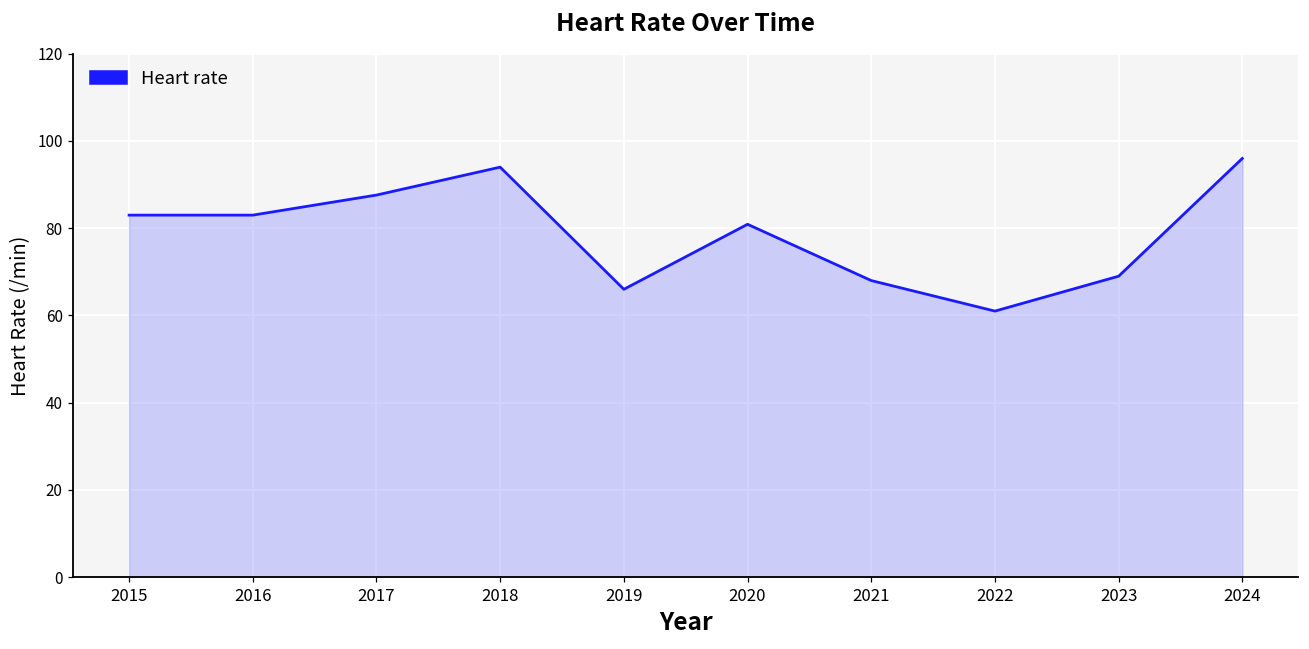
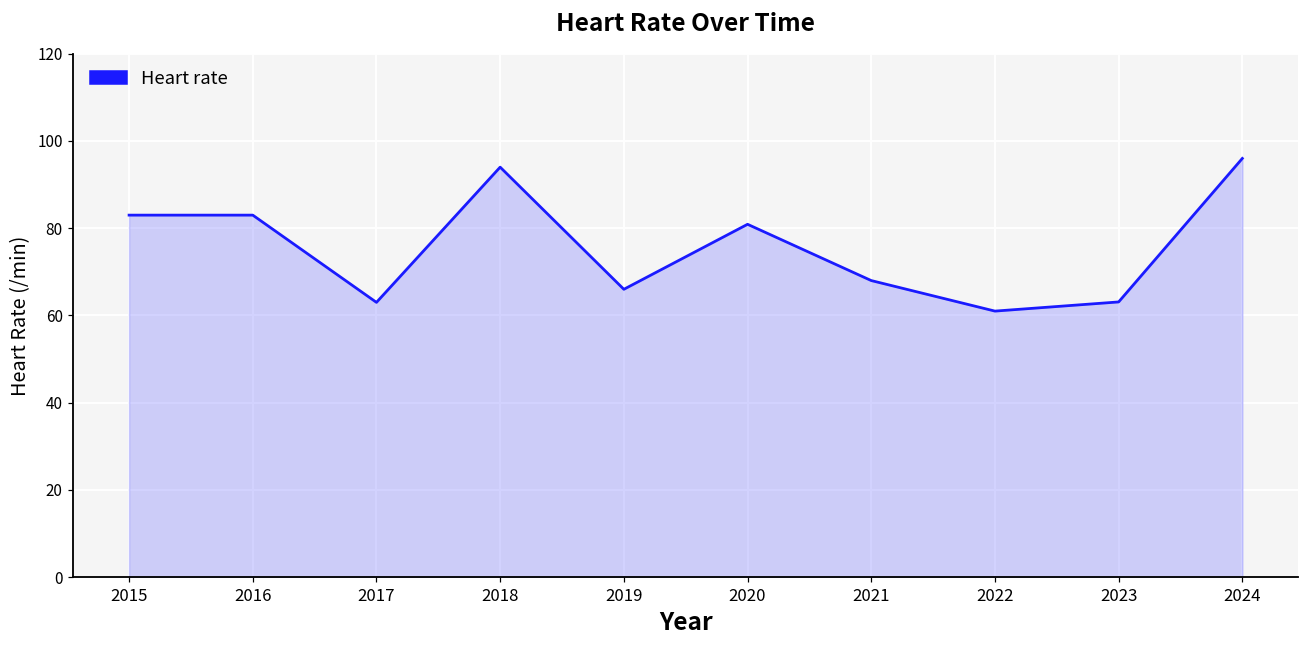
  {
    "2015": 83,
    "2016": 83,
-   "2017": 88,
+   "2017": 63,
    "2018": 94,
    "2019": 66,
    "2020": 81,
    "2021": 68,
    "2022": 61,
-   "2023": 69,
+   "2023": 63,
    "2024": 96
  }
